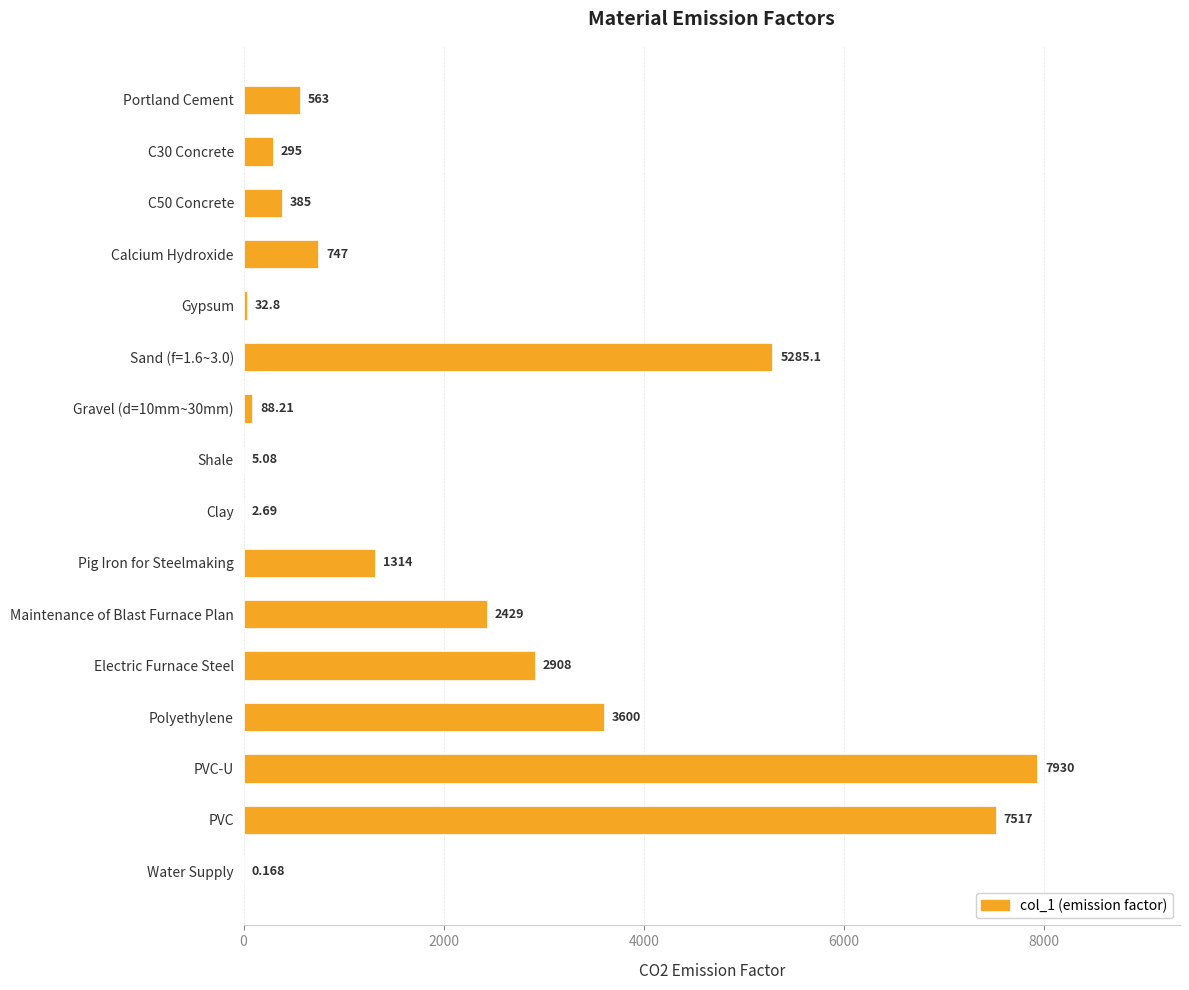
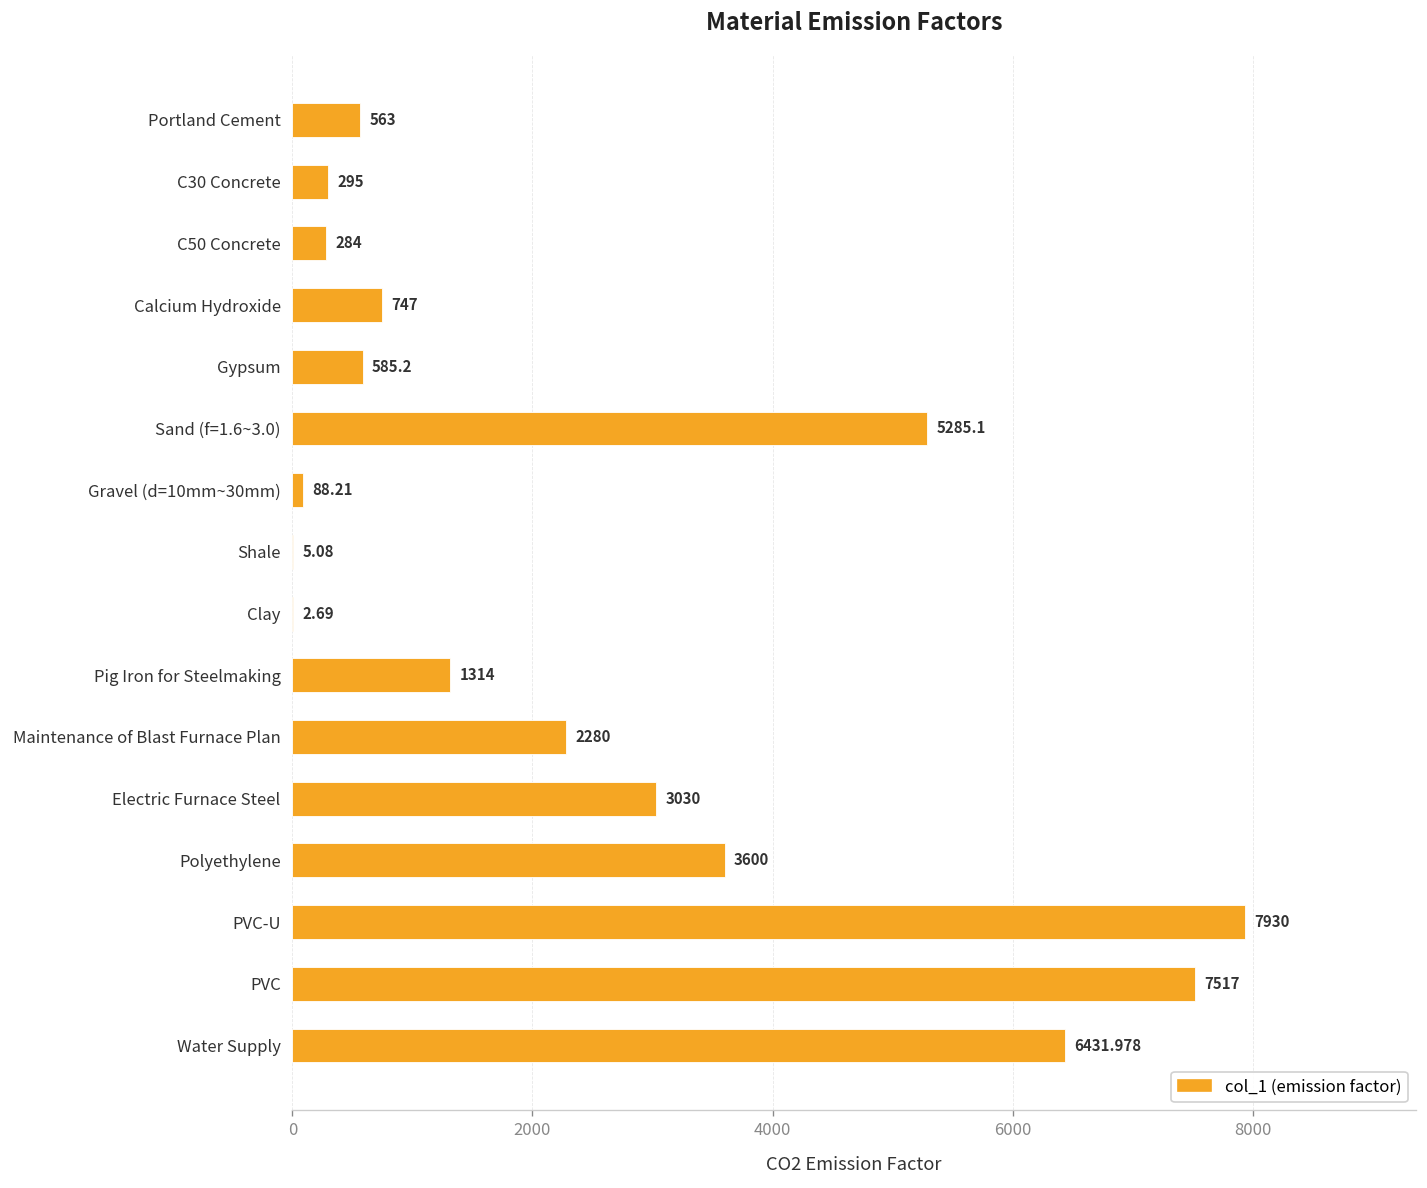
  {
    "Portland Cement": 563,
    "C30 Concrete": 295,
-   "C50 Concrete": 385,
+   "C50 Concrete": 284,
    "Calcium Hydroxide": 747,
-   "Gypsum": 32.8,
+   "Gypsum": 585.2,
    "Sand (f=1.6~3.0)": 5285.1,
    "Gravel (d=10mm~30mm)": 88.21,
    "Shale": 5.08,
    "Clay": 2.69,
    "Pig Iron for Steelmaking": 1314,
-   "Maintenance of Blast Furnace Plan": 2429,
-   "Electric Furnace Steel": 2908,
+   "Maintenance of Blast Furnace Plan": 2280,
+   "Electric Furnace Steel": 3030,
    "Polyethylene": 3600,
    "PVC-U": 7930,
    "PVC": 7517,
-   "Water Supply": 0.168
+   "Water Supply": 6431.978
  }
